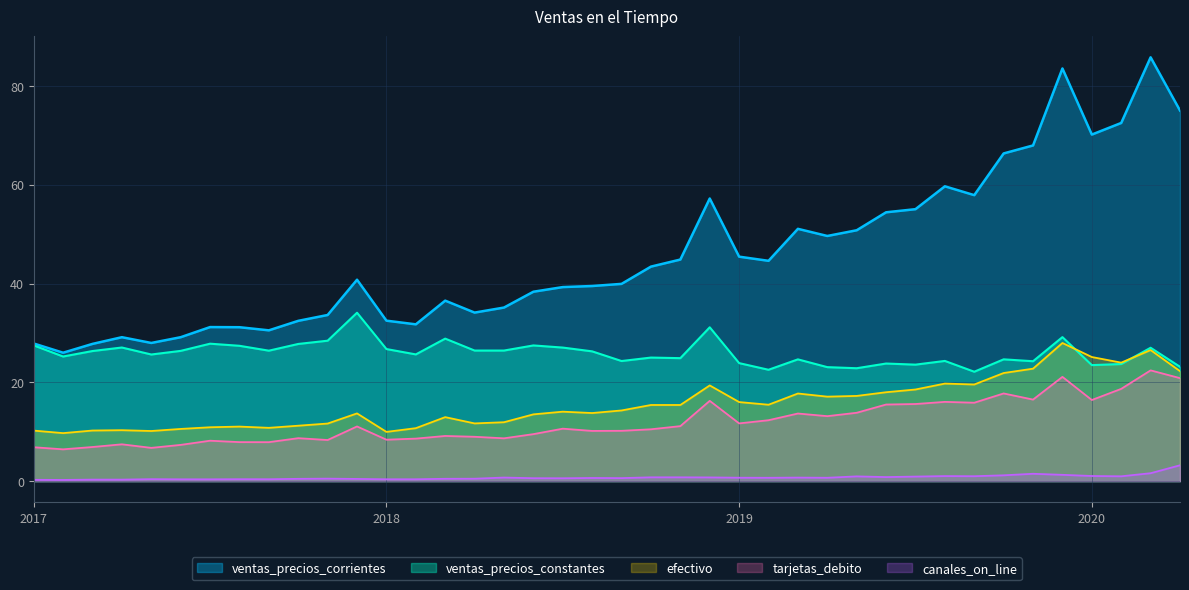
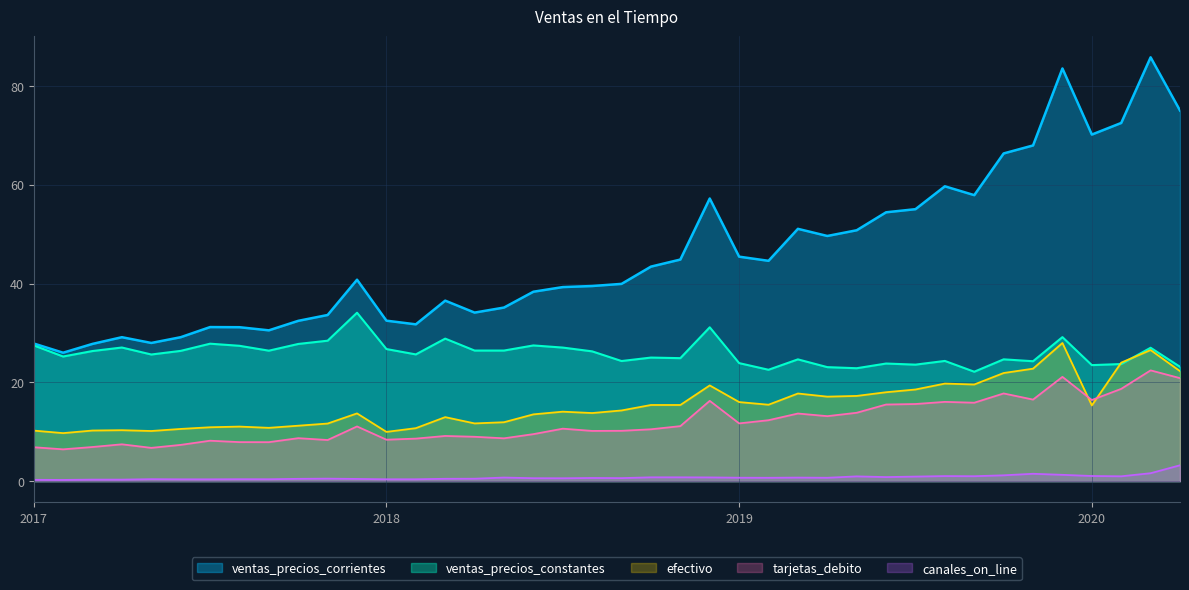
  {
    "efectivo": {
      "2017": 10,
      "2018": 10,
      "2019": 16,
-     "2020": 25
+     "2020": 15
    }
  }
